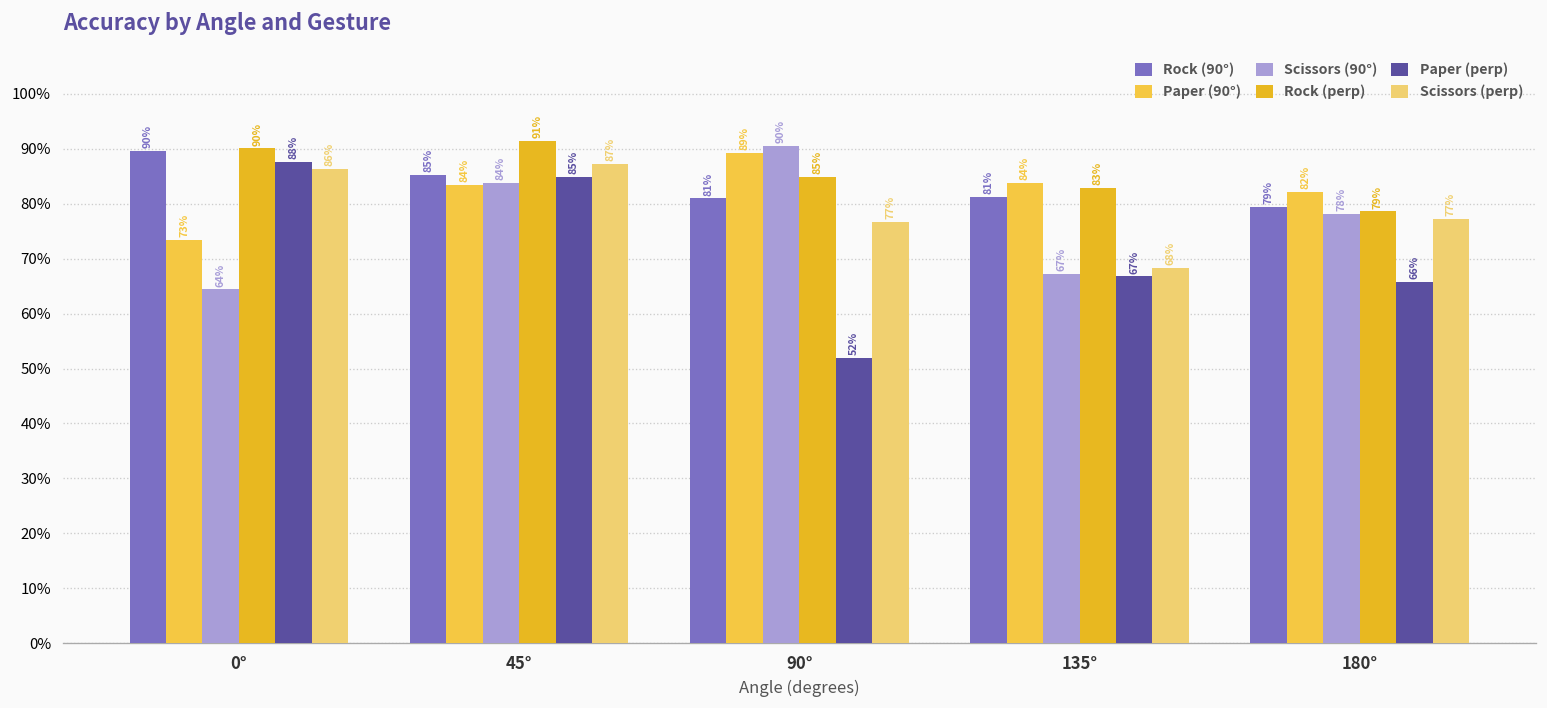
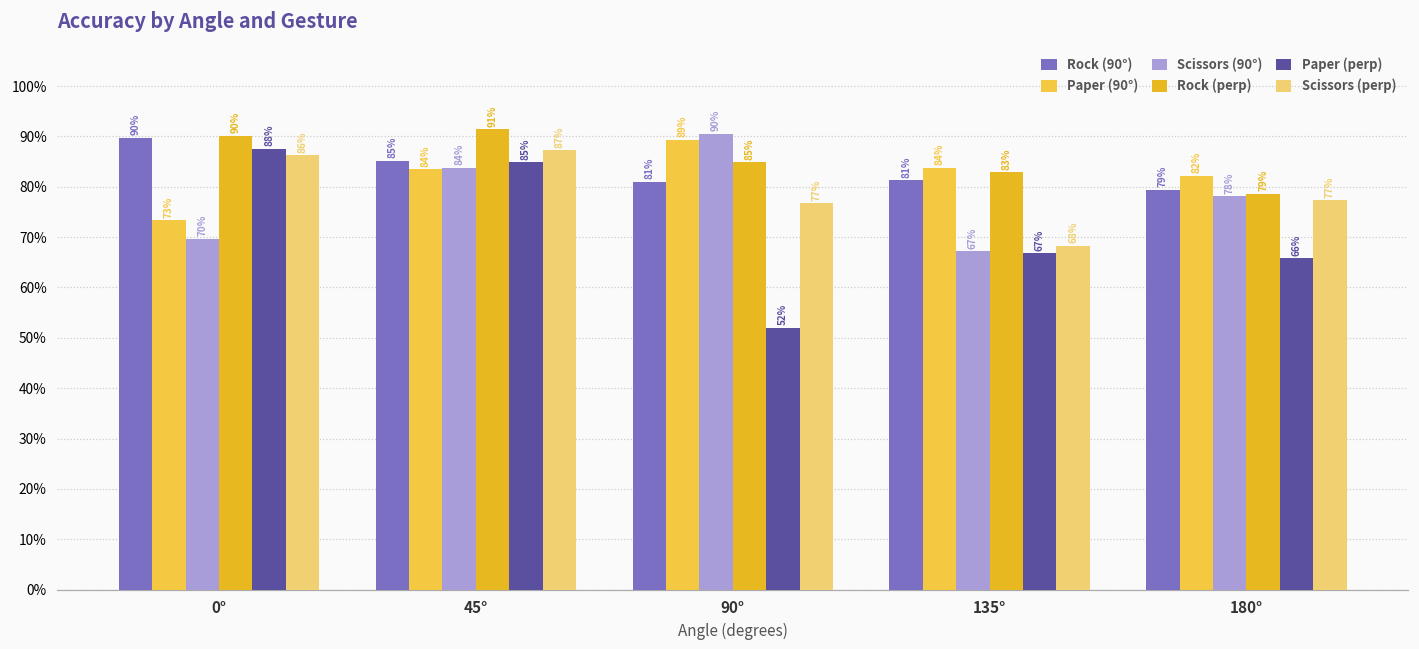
  {
    "Scissors (90°)": {
-     "0°": "64%",
+     "0°": "70%",
      "45°": "84%",
      "90°": "90%",
      "135°": "67%",
      "180°": "78%"
    }
  }
